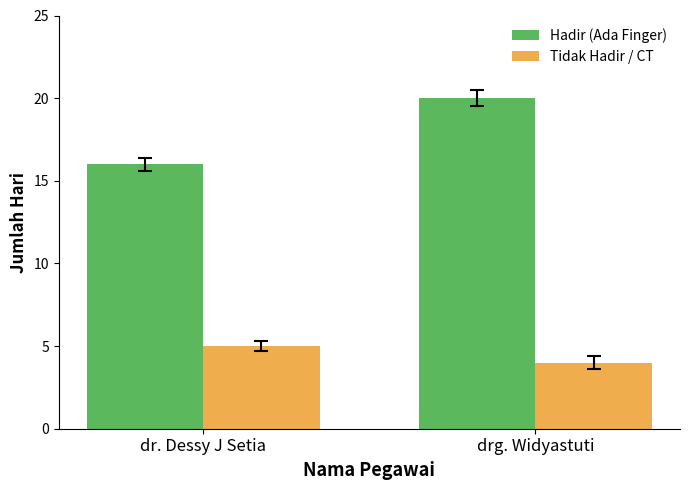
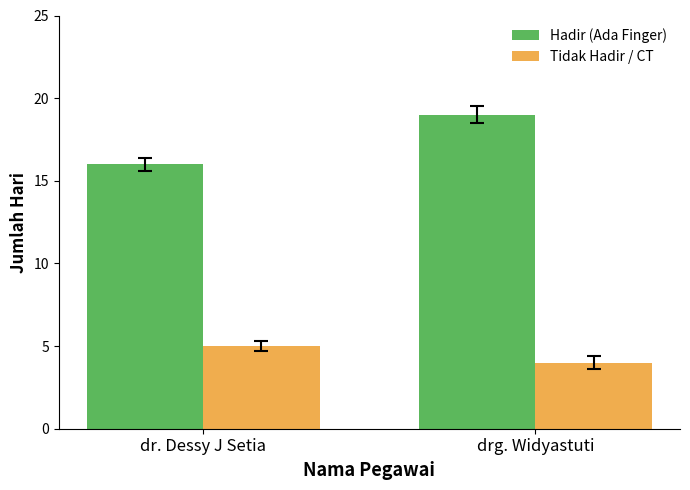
  {
    "Hadir (Ada Finger)": {
      "dr. Dessy J Setia": 16,
-     "drg. Widyastuti": 20
+     "drg. Widyastuti": 19
    },
    "Tidak Hadir / CT": {
      "dr. Dessy J Setia": 5,
      "drg. Widyastuti": 4
    }
  }
